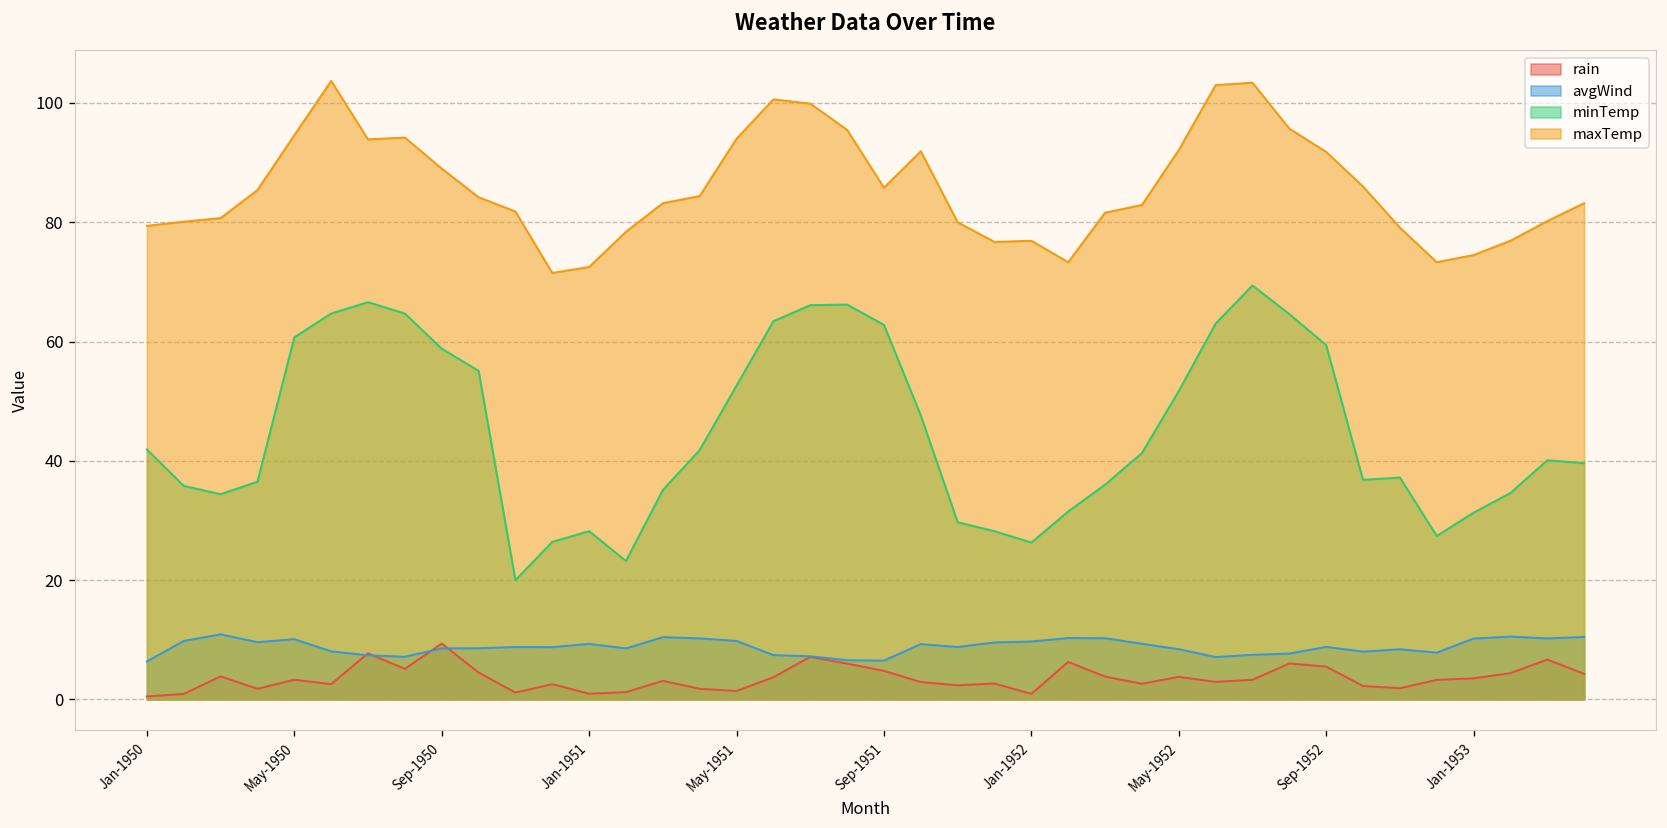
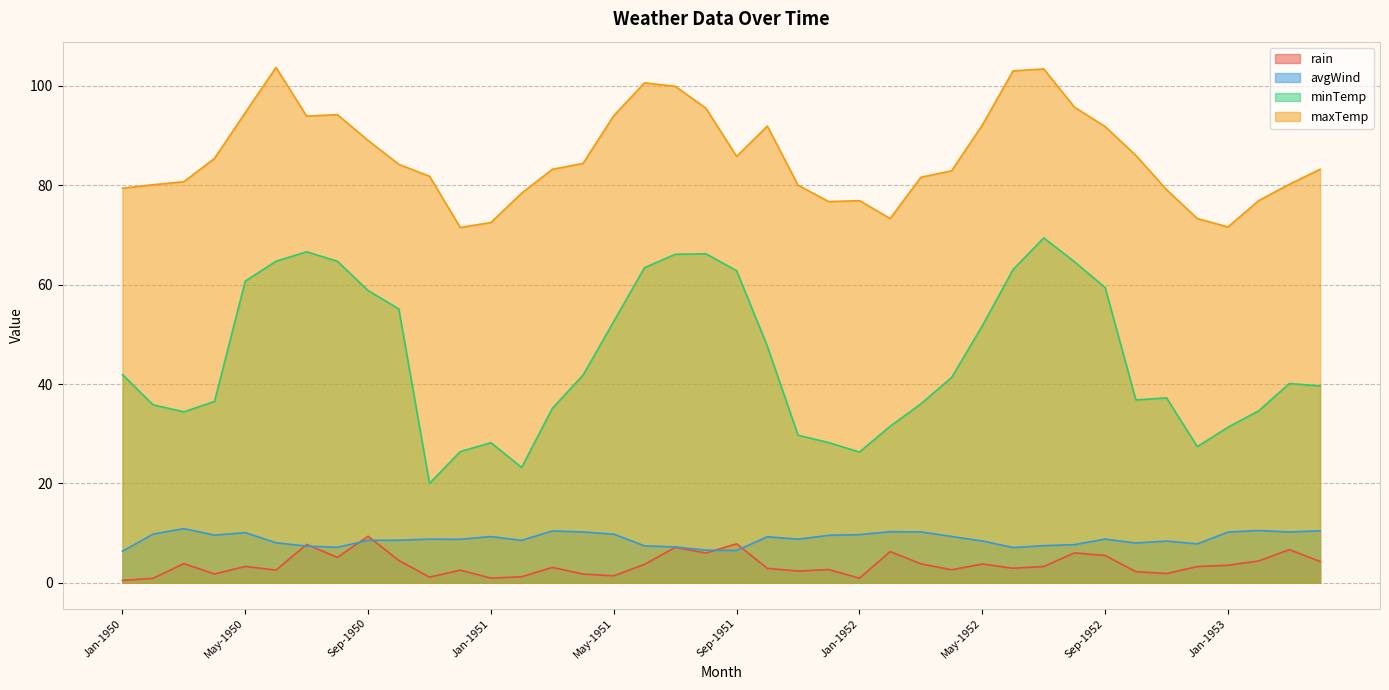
  {
    "rain": {
      "Jan-1950": 0,
      "May-1950": 3,
      "Sep-1950": 9,
      "Jan-1951": 1,
      "May-1951": 1,
-     "Sep-1951": 5,
+     "Sep-1951": 8,
      "Jan-1952": 1,
      "May-1952": 4,
      "Sep-1952": 5,
      "Jan-1953": 4
    },
    "avgWind": {
      "Jan-1950": 6,
      "May-1950": 10,
      "Sep-1950": 9,
      "Jan-1951": 9,
      "May-1951": 10,
      "Sep-1951": 6,
      "Jan-1952": 10,
      "May-1952": 8,
      "Sep-1952": 9,
      "Jan-1953": 10
    },
    "minTemp": {
      "Jan-1950": 42,
      "May-1950": 61,
      "Sep-1950": 59,
      "Jan-1951": 28,
      "May-1951": 53,
      "Sep-1951": 63,
      "Jan-1952": 26,
      "May-1952": 52,
      "Sep-1952": 59,
      "Jan-1953": 31
    },
    "maxTemp": {
      "Jan-1950": 79,
      "May-1950": 95,
      "Sep-1950": 89,
      "Jan-1951": 73,
      "May-1951": 94,
      "Sep-1951": 86,
      "Jan-1952": 77,
      "May-1952": 92,
      "Sep-1952": 92,
-     "Jan-1953": 75
+     "Jan-1953": 72
    }
  }
